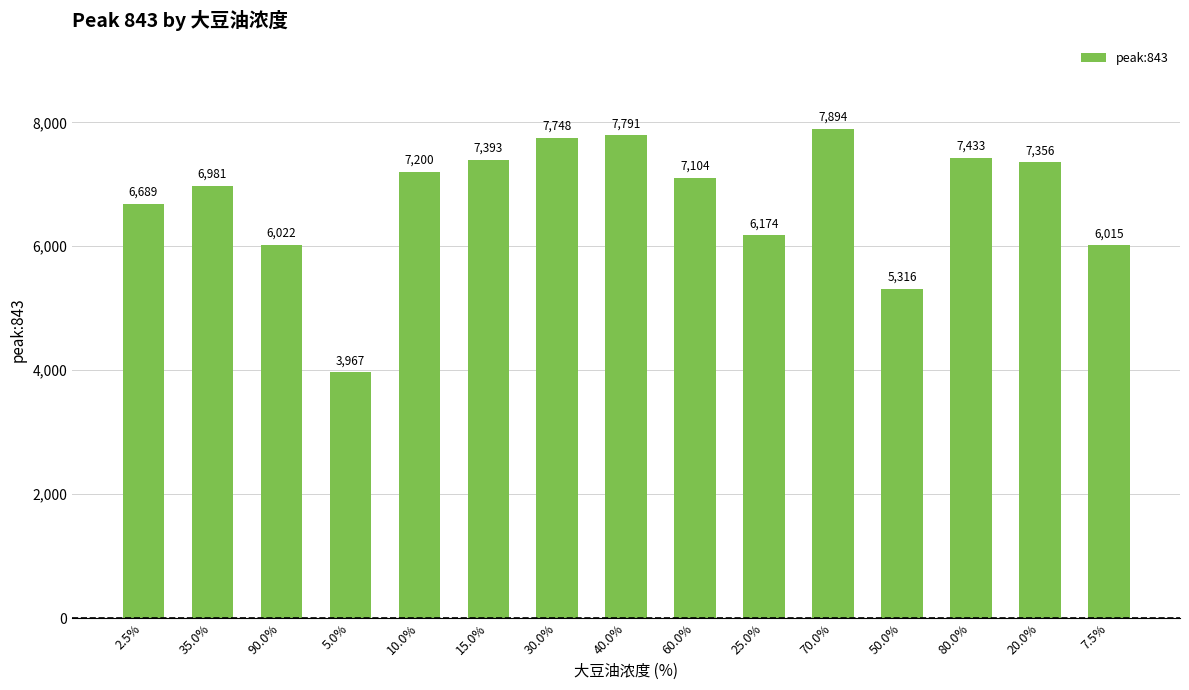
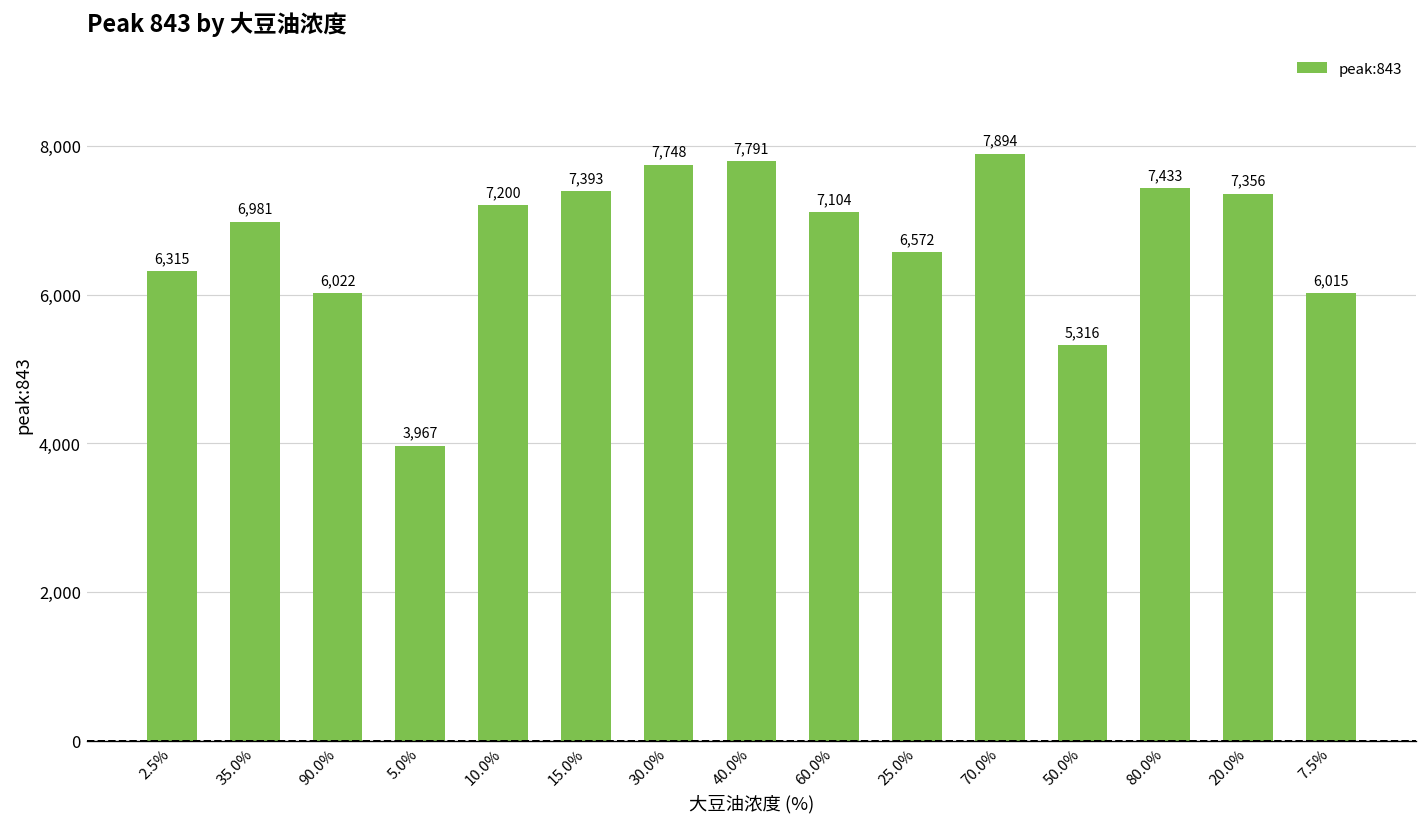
  {
-   "2.5%": "6,689",
+   "2.5%": "6,315",
    "35.0%": "6,981",
    "90.0%": "6,022",
    "5.0%": "3,967",
    "10.0%": "7,200",
    "15.0%": "7,393",
    "30.0%": "7,748",
    "40.0%": "7,791",
    "60.0%": "7,104",
-   "25.0%": "6,174",
+   "25.0%": "6,572",
    "70.0%": "7,894",
    "50.0%": "5,316",
    "80.0%": "7,433",
    "20.0%": "7,356",
    "7.5%": "6,015"
  }
